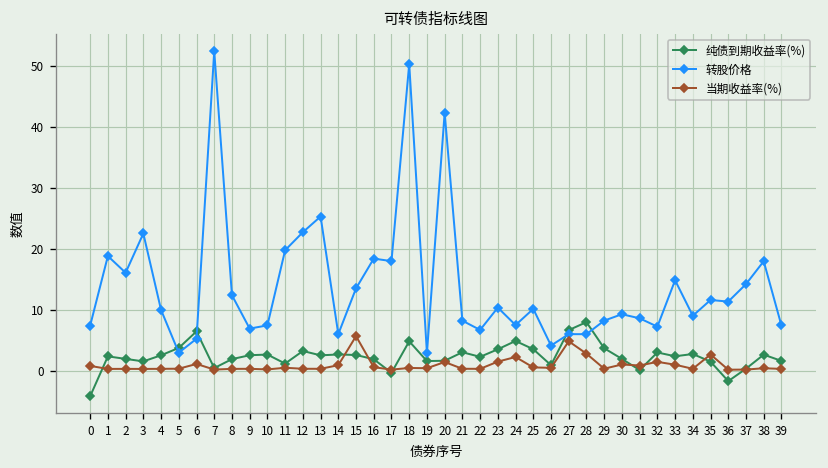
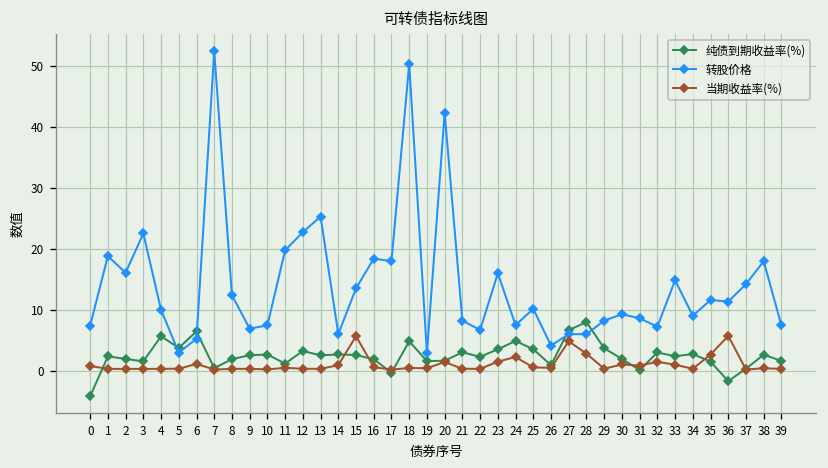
  {
    "纯债到期收益率(%)": {
      "0": -4,
      "1": 2,
      "2": 2,
      "3": 2,
-     "4": 3,
+     "4": 6,
      "5": 4,
      "6": 6,
      "8": 2,
      "9": 3,
      "10": 3,
      "11": 1,
      "12": 3,
      "13": 3,
      "14": 3,
      "15": 3,
      "16": 2,
      "17": 0,
      "18": 5,
      "19": 2,
      "21": 3,
      "22": 2,
      "23": 4,
      "24": 5,
      "25": 4,
      "27": 7,
      "28": 8,
      "29": 4,
      "30": 2,
      "31": 0,
      "32": 3,
      "33": 2,
      "34": 3,
      "35": 1,
      "36": -2,
      "38": 3,
      "39": 2
    },
    "转股价格": {
      "0": 7,
      "1": 19,
      "2": 16,
      "3": 23,
      "4": 10,
      "5": 3,
      "6": 5,
      "7": 53,
      "8": 12,
      "9": 7,
      "10": 7,
      "11": 20,
      "12": 23,
      "13": 25,
      "14": 6,
      "15": 14,
      "16": 18,
      "17": 18,
      "18": 50,
      "19": 3,
      "20": 42,
      "21": 8,
      "22": 7,
-     "23": 10,
+     "23": 16,
      "24": 8,
      "25": 10,
      "26": 4,
      "27": 6,
      "28": 6,
      "29": 8,
      "30": 9,
      "31": 9,
      "32": 7,
      "33": 15,
      "34": 9,
      "35": 12,
      "36": 11,
      "37": 14,
      "38": 18,
      "39": 7
    },
    "当期收益率(%)": {
      "0": 1,
      "1": 0,
      "2": 0,
      "3": 0,
      "4": 0,
      "5": 0,
      "6": 1,
      "8": 0,
      "9": 0,
      "10": 0,
      "11": 0,
      "12": 0,
      "13": 0,
      "14": 1,
      "15": 6,
      "16": 1,
      "17": 0,
      "18": 0,
      "19": 0,
      "21": 0,
      "22": 0,
      "23": 1,
      "24": 2,
      "25": 1,
      "27": 5,
      "28": 3,
      "29": 0,
      "30": 1,
      "31": 1,
      "32": 1,
      "33": 1,
      "34": 0,
      "35": 3,
-     "36": 0,
+     "36": 6,
      "38": 0,
      "39": 0
    }
  }
